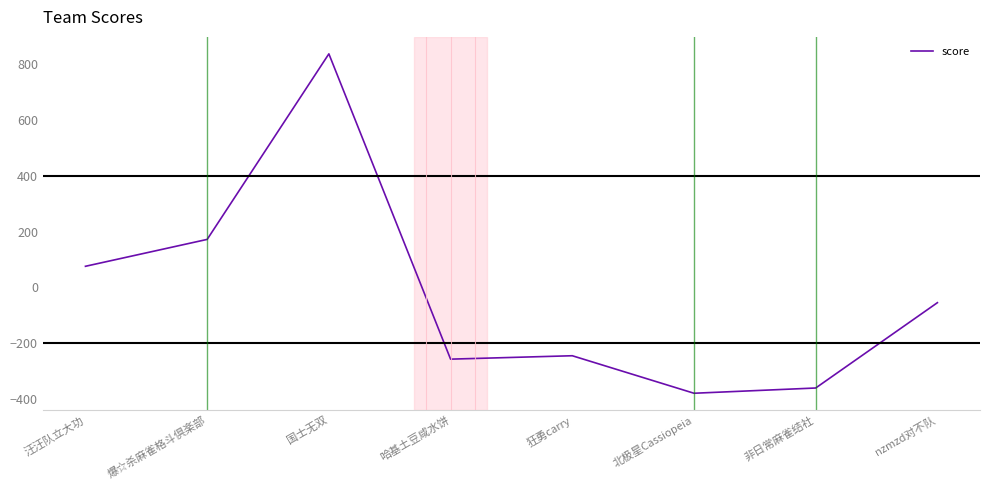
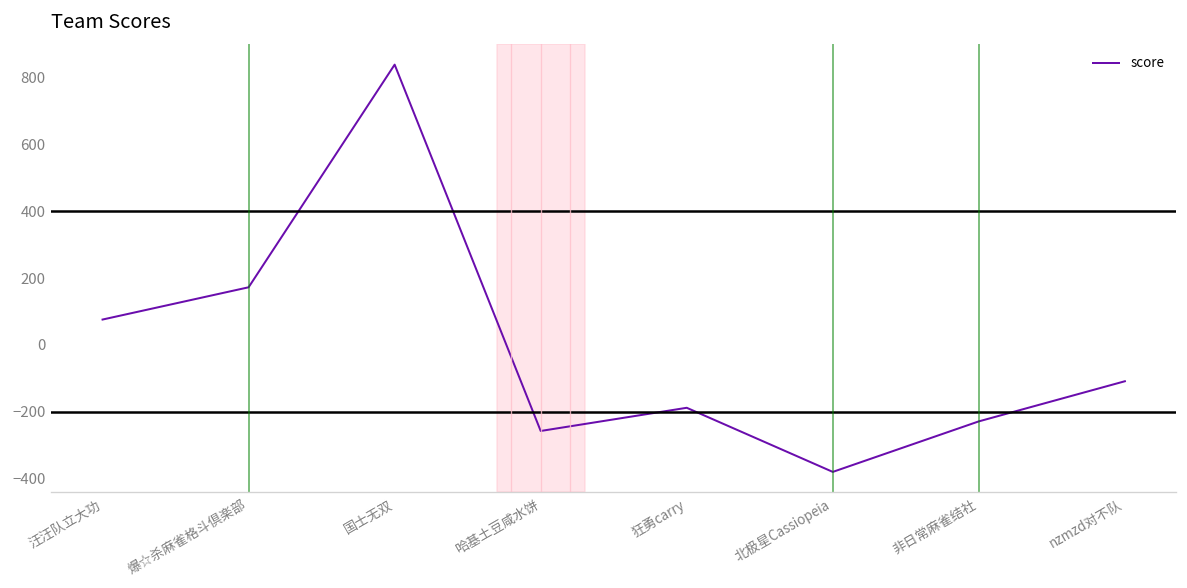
  {
    "汪汪队立大功": 80,
    "爆☆杀麻雀格斗倶楽部": 170,
    "国士无双": 840,
    "哈基土豆咸水饼": -260,
-   "狂勇carry": -240,
+   "狂勇carry": -190,
    "北极星Cassiopeia": -380,
-   "非日常麻雀结社": -360,
-   "nzmzd对不队": -50
+   "非日常麻雀结社": -230,
+   "nzmzd对不队": -110
  }
